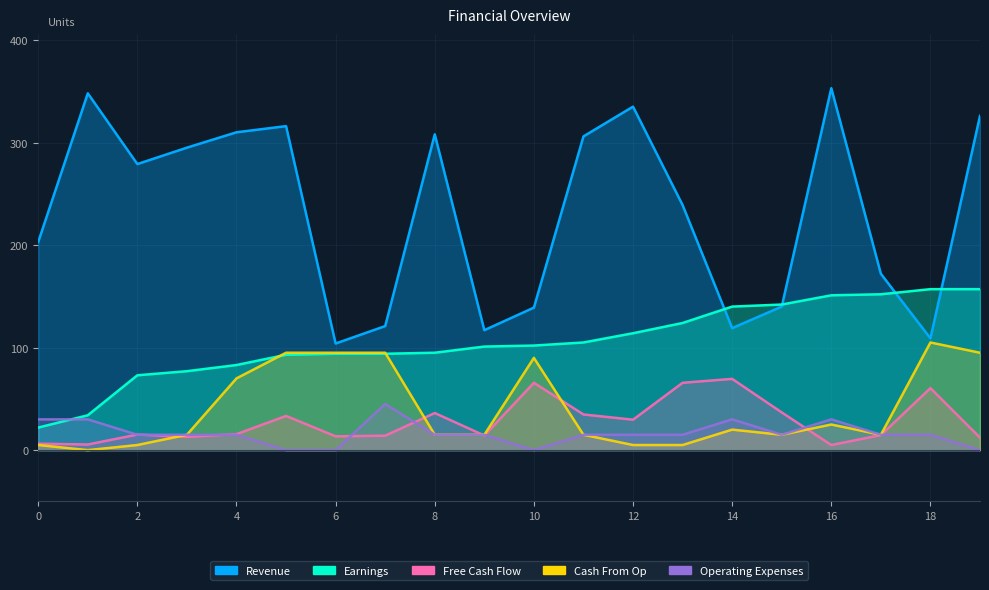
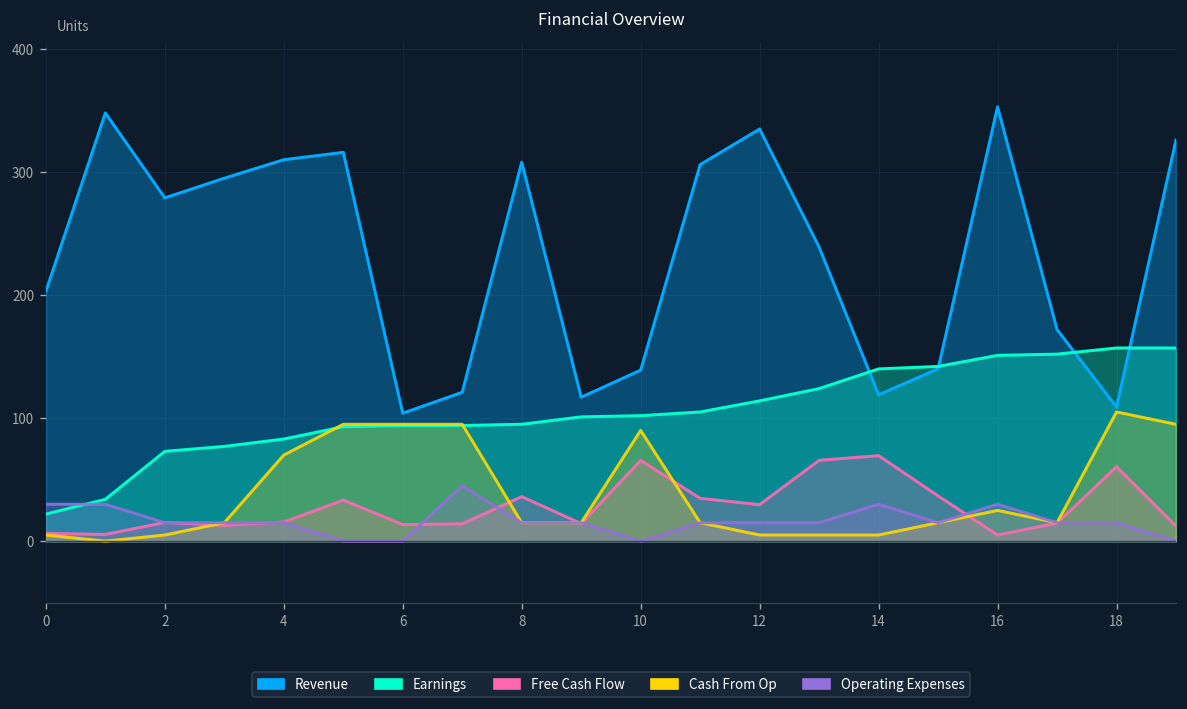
  {
    "Cash From Op": {
      "2": 5,
      "4": 70,
      "10": 90,
      "12": 5,
-     "14": 20,
+     "14": 5,
      "16": 25,
      "18": 105
    }
  }
